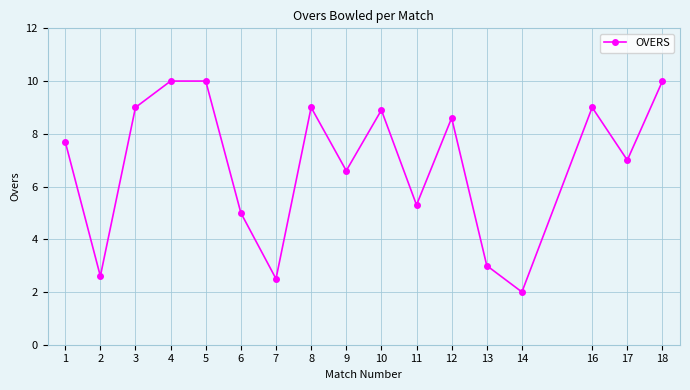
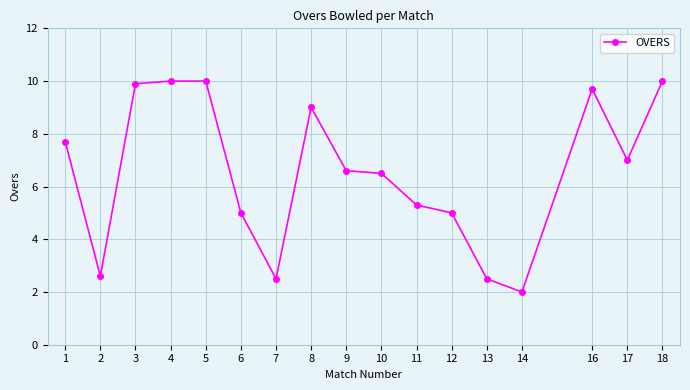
  {
    "1": 7.7,
    "2": 2.6,
-   "3": 9.0,
+   "3": 9.9,
    "4": 10.0,
    "5": 10.0,
    "6": 5.0,
    "7": 2.5,
    "8": 9.0,
    "9": 6.6,
-   "10": 8.9,
+   "10": 6.5,
    "11": 5.3,
-   "12": 8.6,
-   "13": 3.0,
+   "12": 5.0,
+   "13": 2.5,
    "14": 2.0,
-   "16": 9.0,
+   "16": 9.7,
    "17": 7.0,
    "18": 10.0
  }
